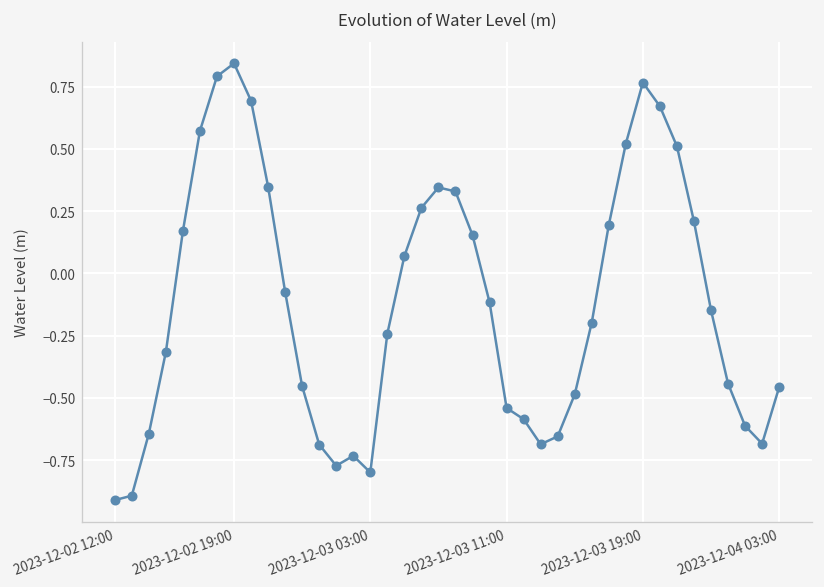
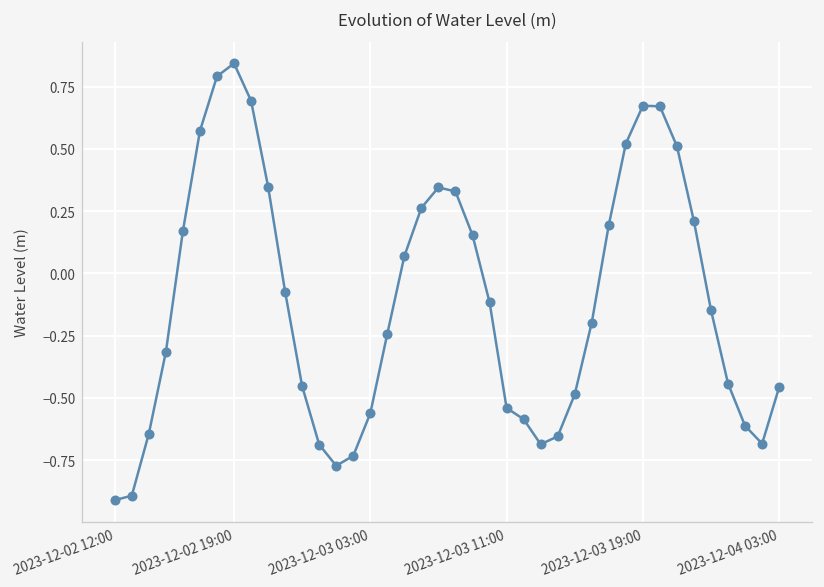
  {
    "2023-12-02 12:00": -0.91,
    "2023-12-02 19:00": 0.84,
-   "2023-12-03 03:00": -0.80,
+   "2023-12-03 03:00": -0.56,
    "2023-12-03 11:00": -0.54,
-   "2023-12-03 19:00": 0.77,
+   "2023-12-03 19:00": 0.67,
    "2023-12-04 03:00": -0.46
  }
